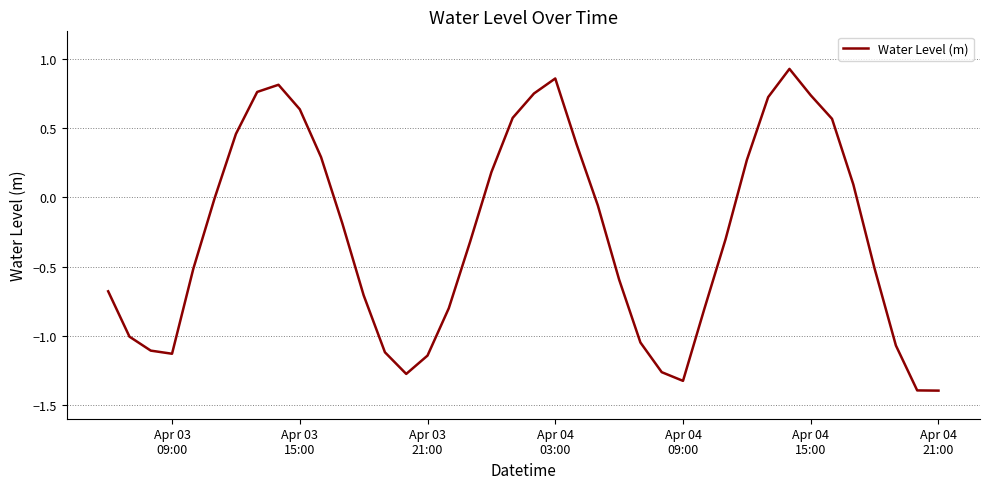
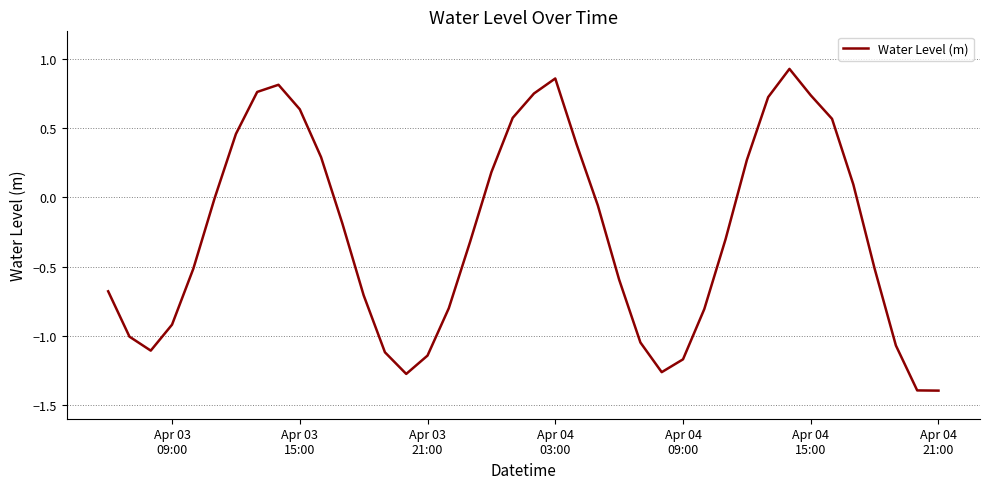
  {
-   "Apr 03 09:00": -1.13,
+   "Apr 03 09:00": -0.92,
    "Apr 03 15:00": 0.64,
    "Apr 03 21:00": -1.14,
    "Apr 04 03:00": 0.86,
-   "Apr 04 09:00": -1.33,
+   "Apr 04 09:00": -1.17,
    "Apr 04 15:00": 0.74,
    "Apr 04 21:00": -1.40
  }
